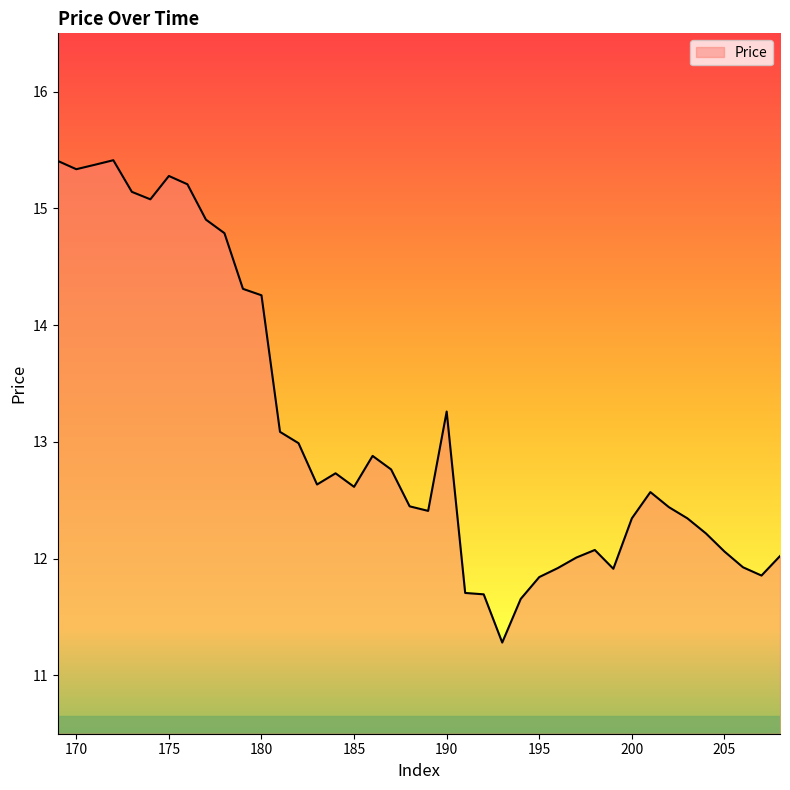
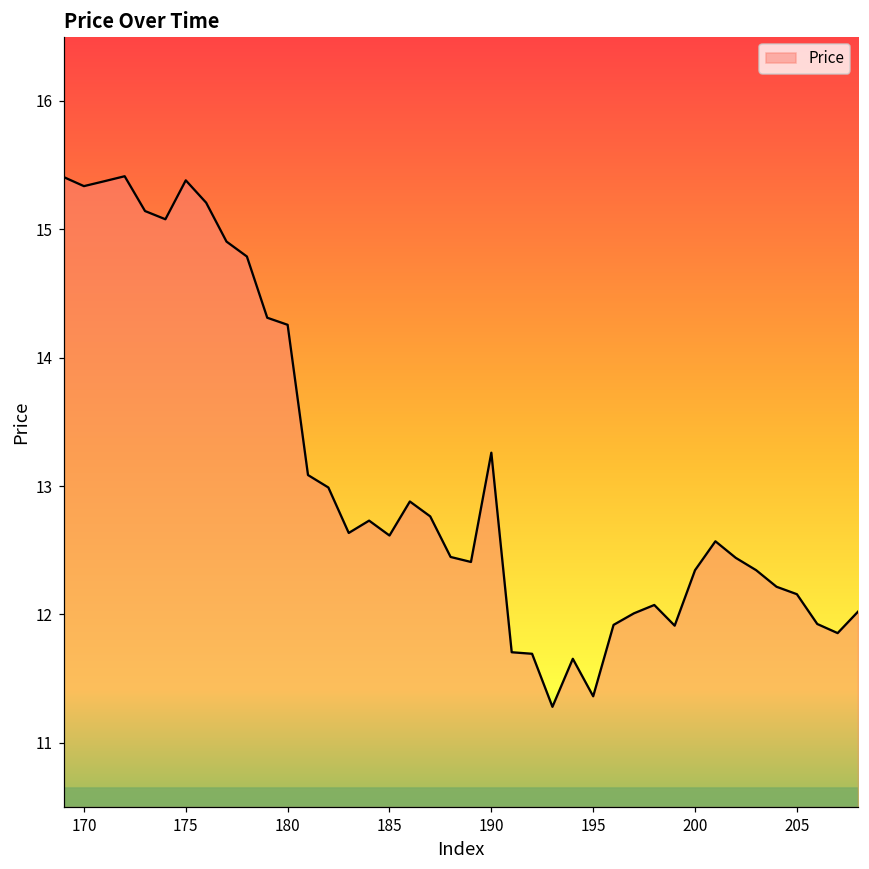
  {
    "170": 15.34,
-   "175": 15.28,
+   "175": 15.38,
    "180": 14.26,
    "185": 12.62,
    "190": 13.26,
-   "195": 11.84,
+   "195": 11.36,
    "200": 12.35,
-   "205": 12.06
+   "205": 12.16
  }
